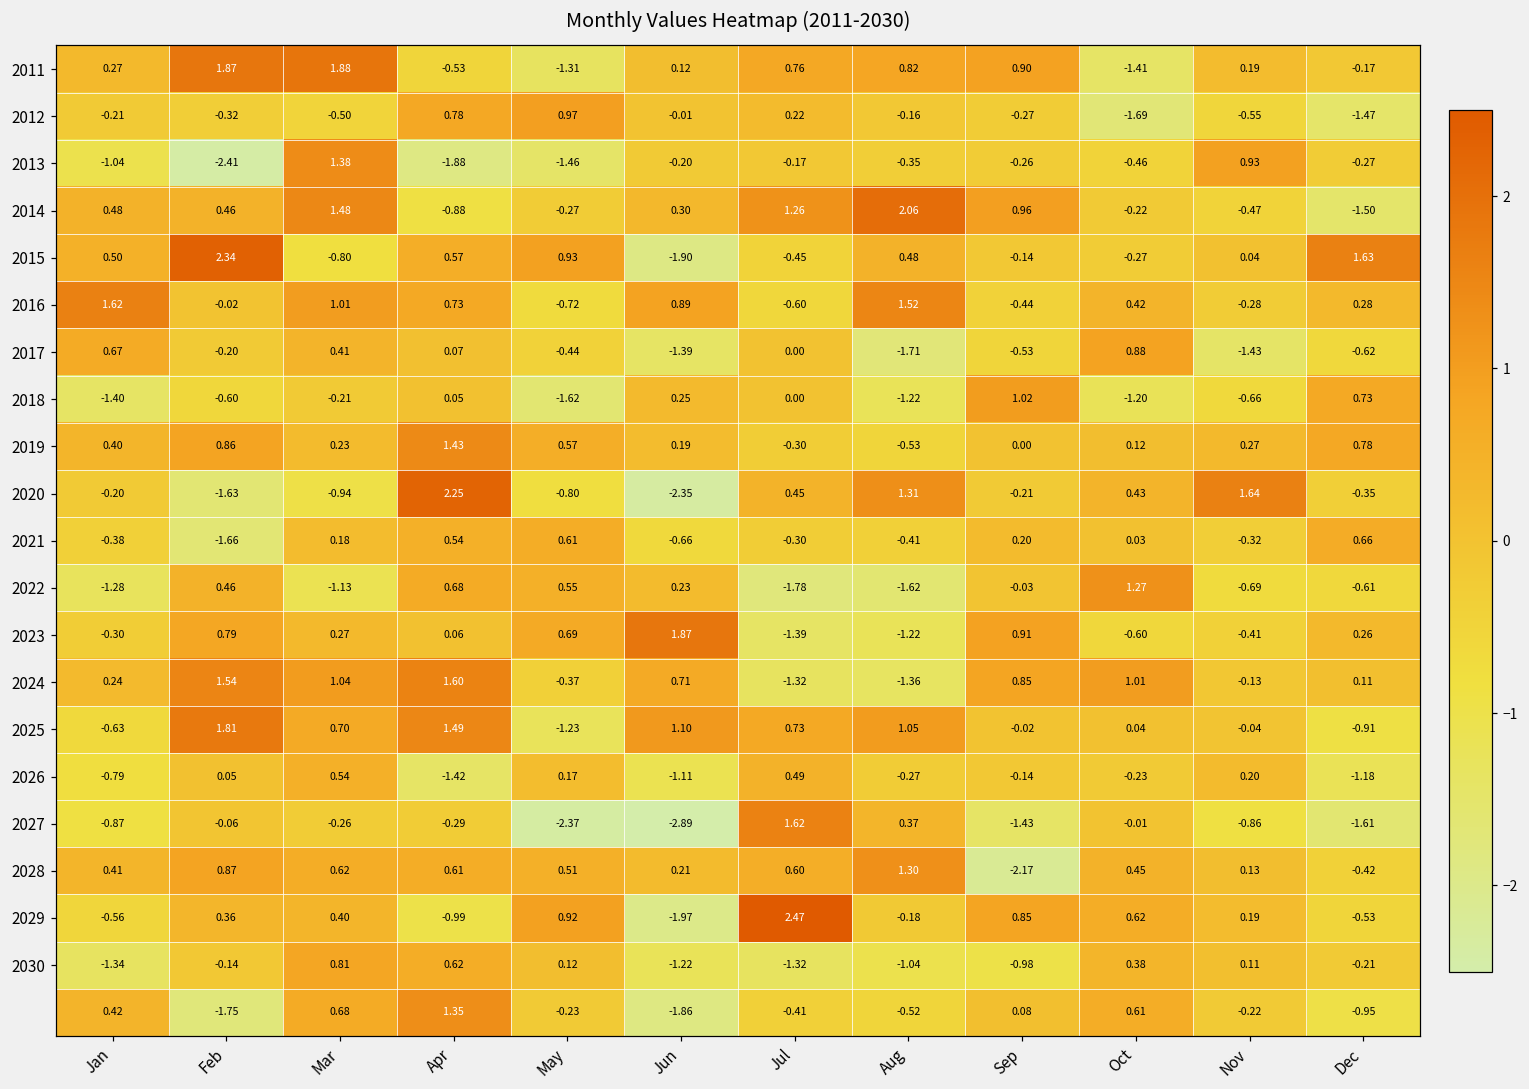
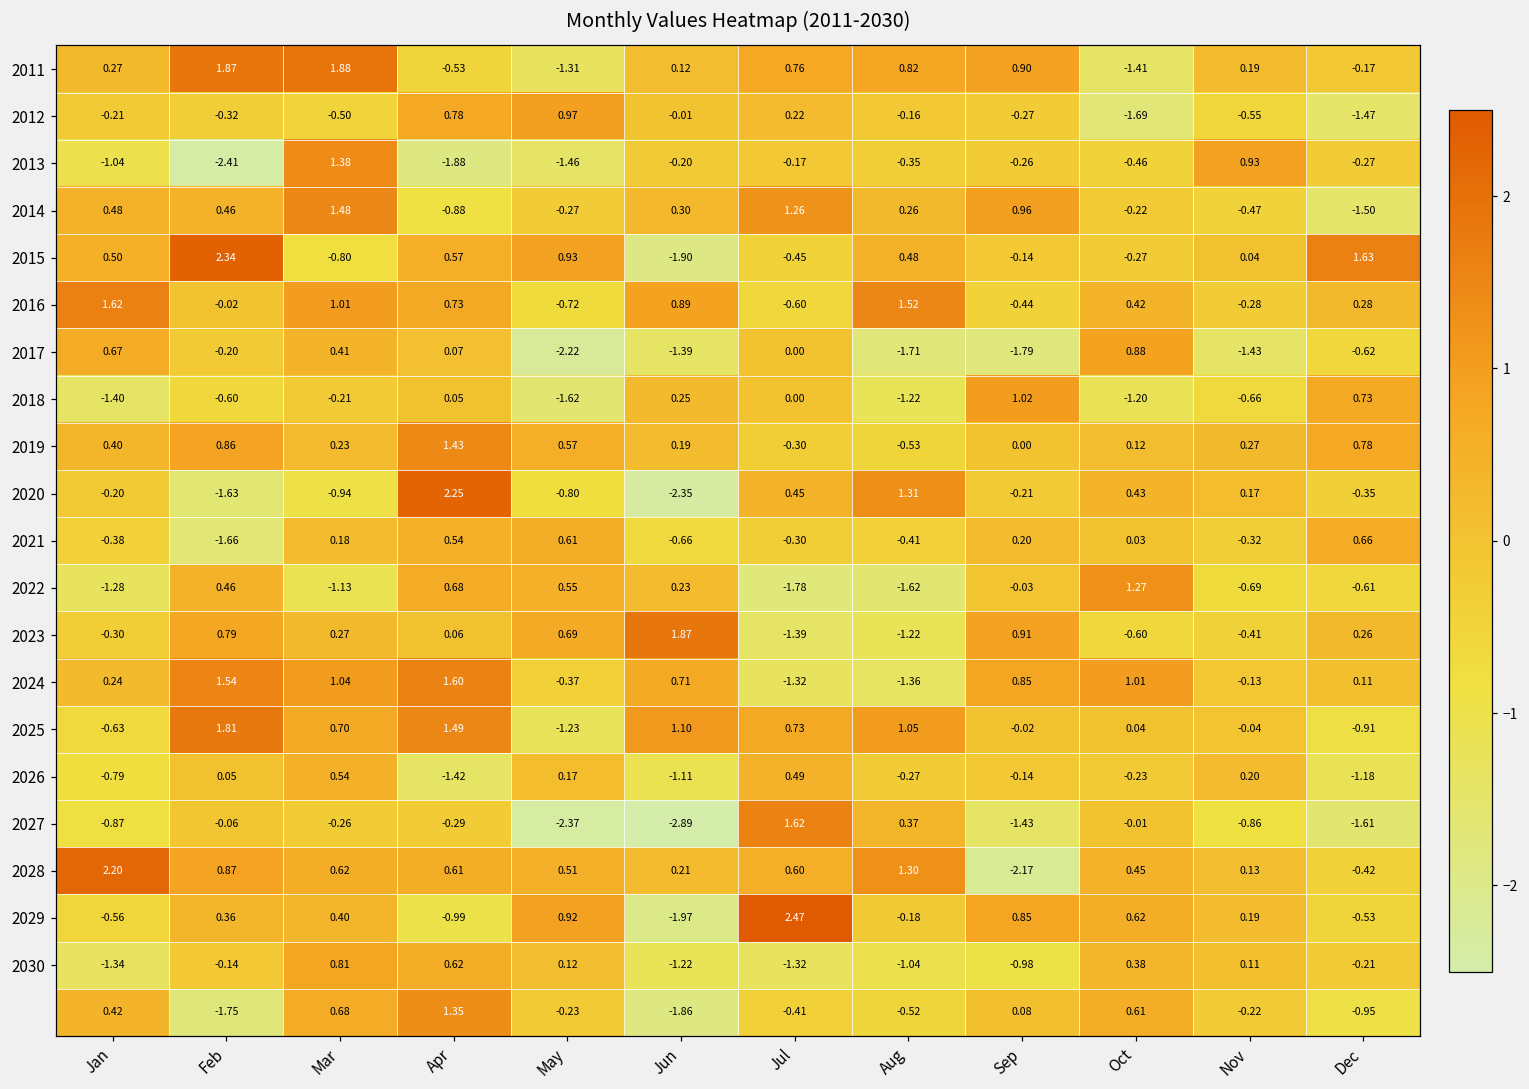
  {
    "2014": {
      "Jan": 0.48,
      "Feb": 0.46,
      "Mar": 1.48,
      "Apr": -0.88,
      "May": -0.27,
      "Jun": 0.30,
      "Jul": 1.26,
-     "Aug": 2.06,
+     "Aug": 0.26,
      "Sep": 0.96,
      "Oct": -0.22,
      "Nov": -0.47,
      "Dec": -1.50
    },
    "2017": {
      "Jan": 0.67,
      "Feb": -0.20,
      "Mar": 0.41,
      "Apr": 0.07,
-     "May": -0.44,
+     "May": -2.22,
      "Jun": -1.39,
      "Jul": 0.00,
      "Aug": -1.71,
-     "Sep": -0.53,
+     "Sep": -1.79,
      "Oct": 0.88,
      "Nov": -1.43,
      "Dec": -0.62
    },
    "2020": {
      "Jan": -0.20,
      "Feb": -1.63,
      "Mar": -0.94,
      "Apr": 2.25,
      "May": -0.80,
      "Jun": -2.35,
      "Jul": 0.45,
      "Aug": 1.31,
      "Sep": -0.21,
      "Oct": 0.43,
-     "Nov": 1.64,
+     "Nov": 0.17,
      "Dec": -0.35
    },
    "2028": {
-     "Jan": 0.41,
+     "Jan": 2.20,
      "Feb": 0.87,
      "Mar": 0.62,
      "Apr": 0.61,
      "May": 0.51,
      "Jun": 0.21,
      "Jul": 0.60,
      "Aug": 1.30,
      "Sep": -2.17,
      "Oct": 0.45,
      "Nov": 0.13,
      "Dec": -0.42
    }
  }
